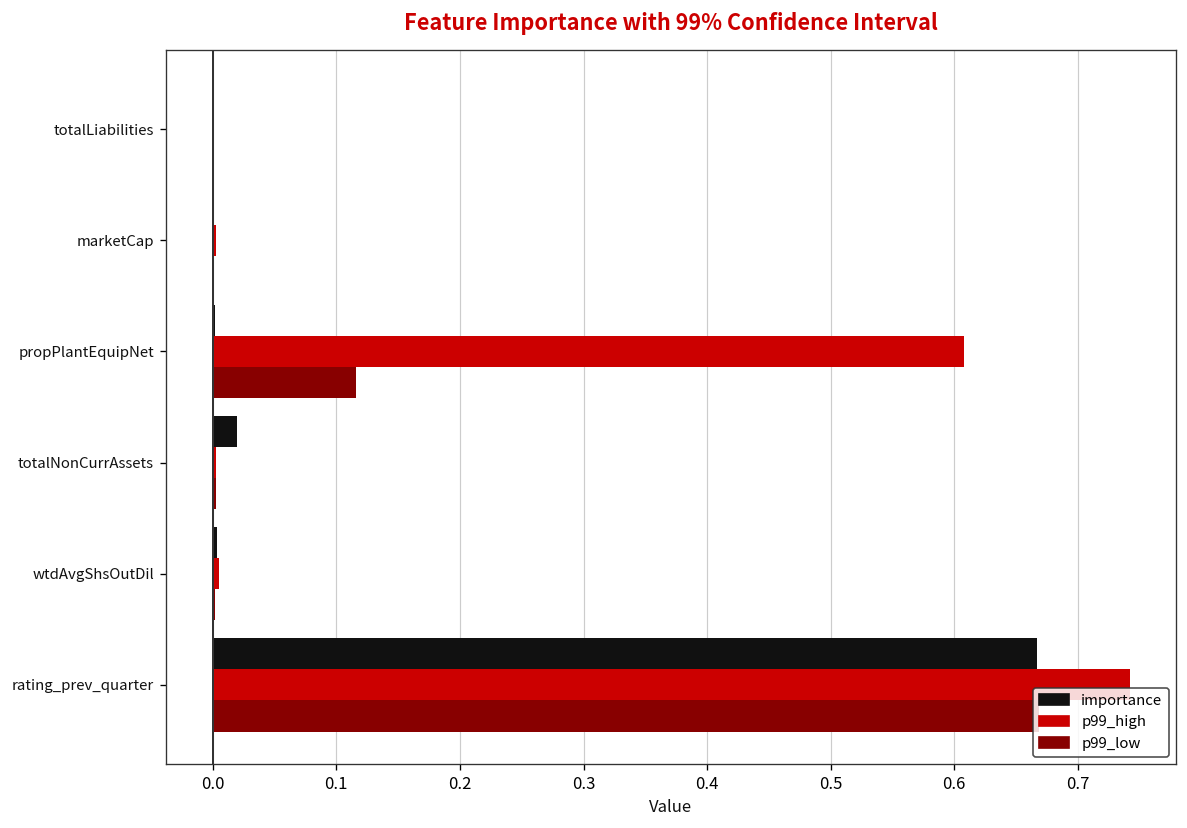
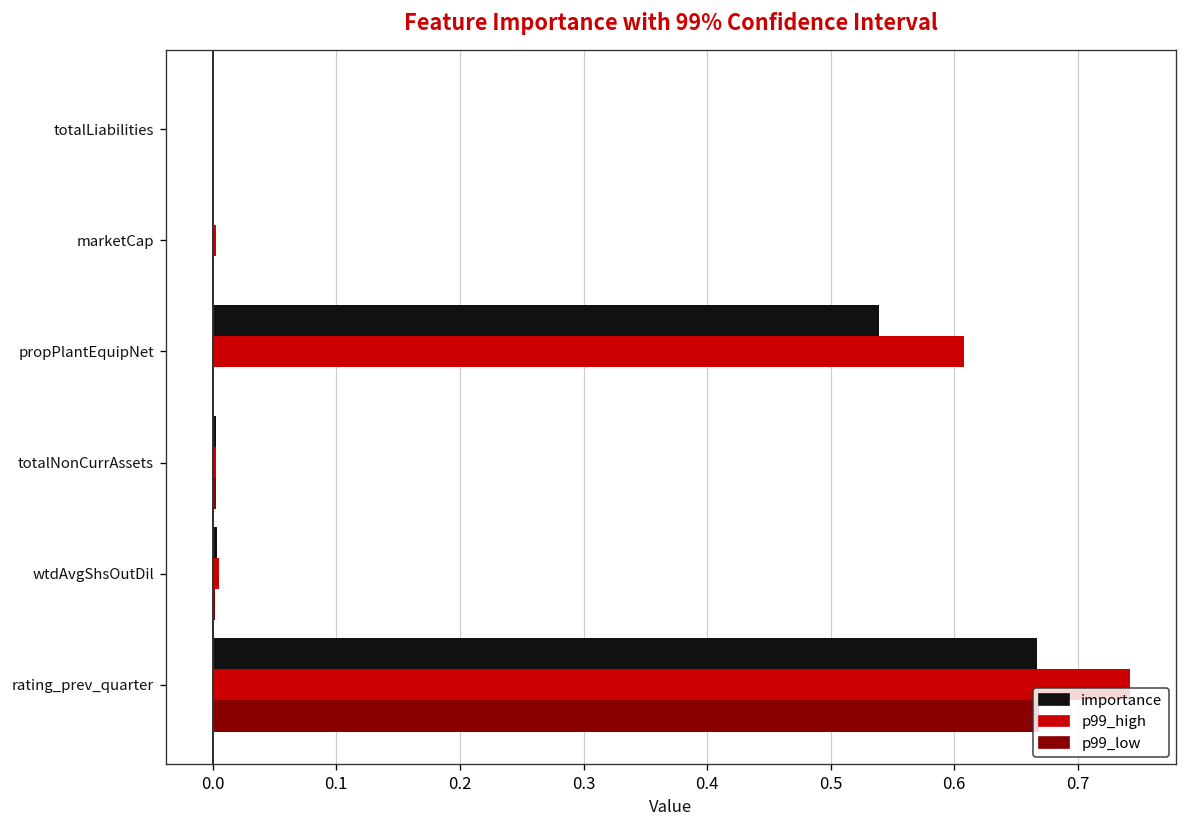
  {
    "importance": {
-     "propPlantEquipNet": 0.002,
-     "totalNonCurrAssets": 0.020,
+     "propPlantEquipNet": 0.539,
+     "totalNonCurrAssets": 0.003,
      "wtdAvgShsOutDil": 0.003,
      "rating_prev_quarter": 0.667
    },
    "p99_high": {
      "marketCap": 0.003,
      "propPlantEquipNet": 0.608,
      "totalNonCurrAssets": 0.003,
      "wtdAvgShsOutDil": 0.005
    },
    "p99_low": {
-     "propPlantEquipNet": 0.116,
+     "propPlantEquipNet": 0.000,
      "totalNonCurrAssets": 0.003
    }
  }
